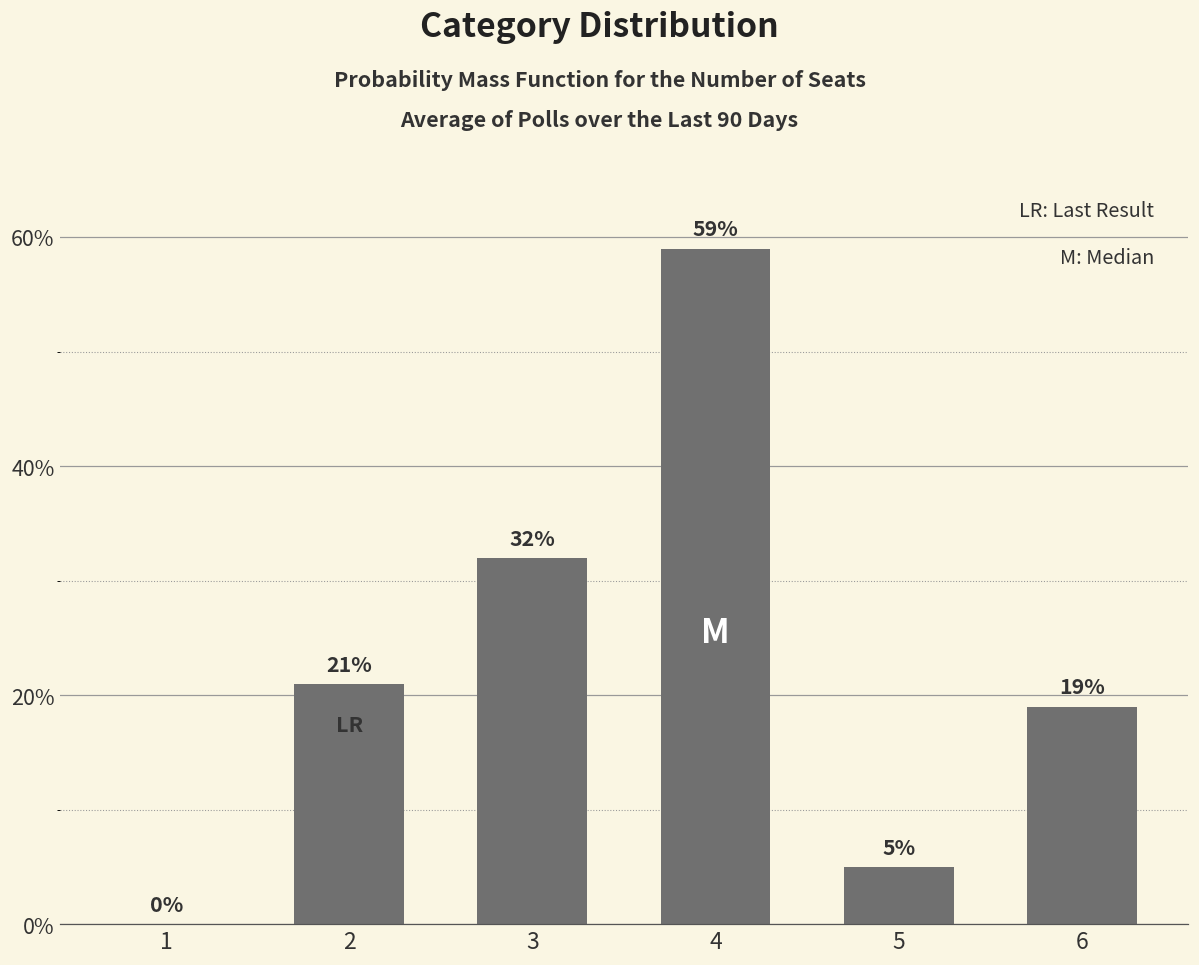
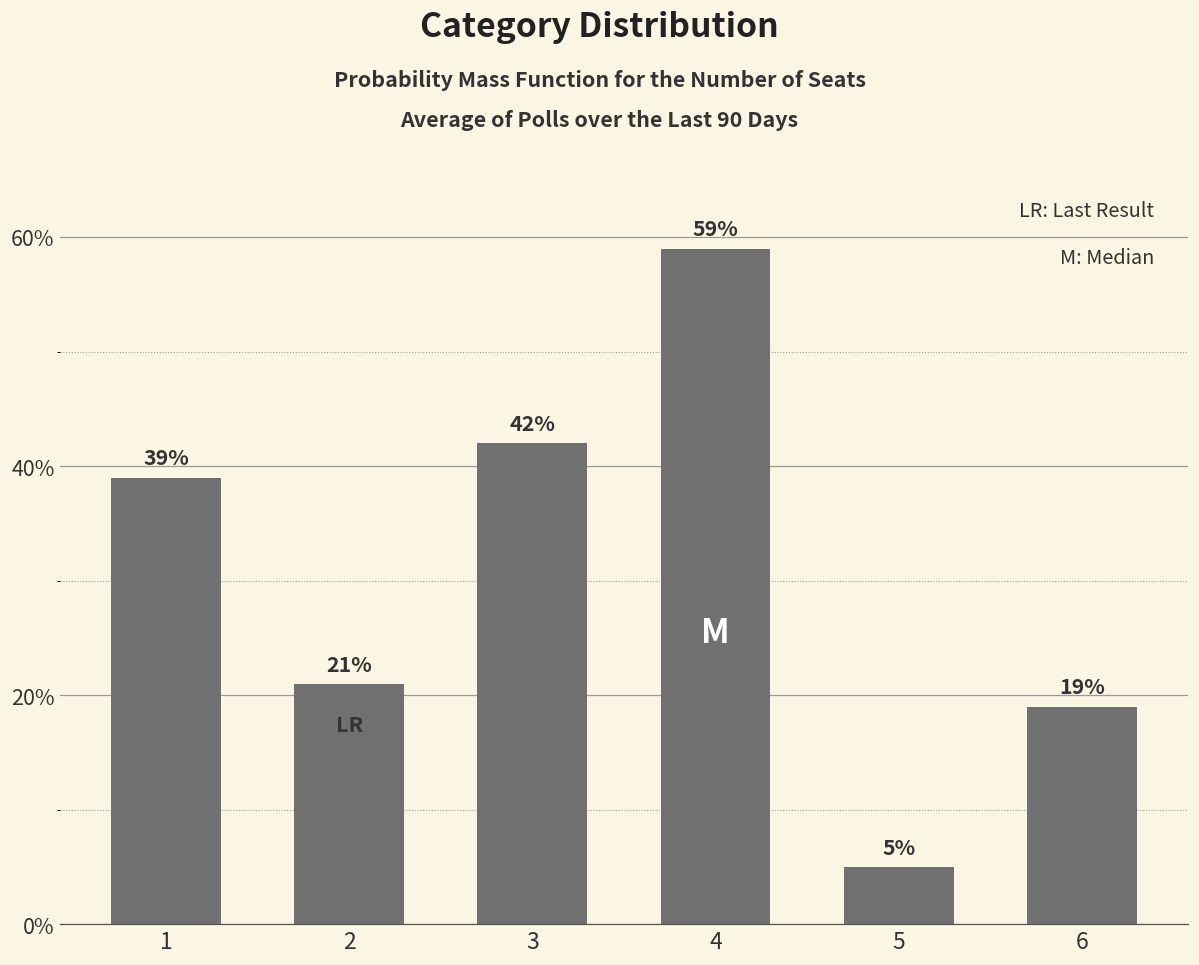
  {
-   "1": "0%",
+   "1": "39%",
    "2": "21%",
-   "3": "32%",
+   "3": "42%",
    "4": "59%",
    "5": "5%",
    "6": "19%"
  }
